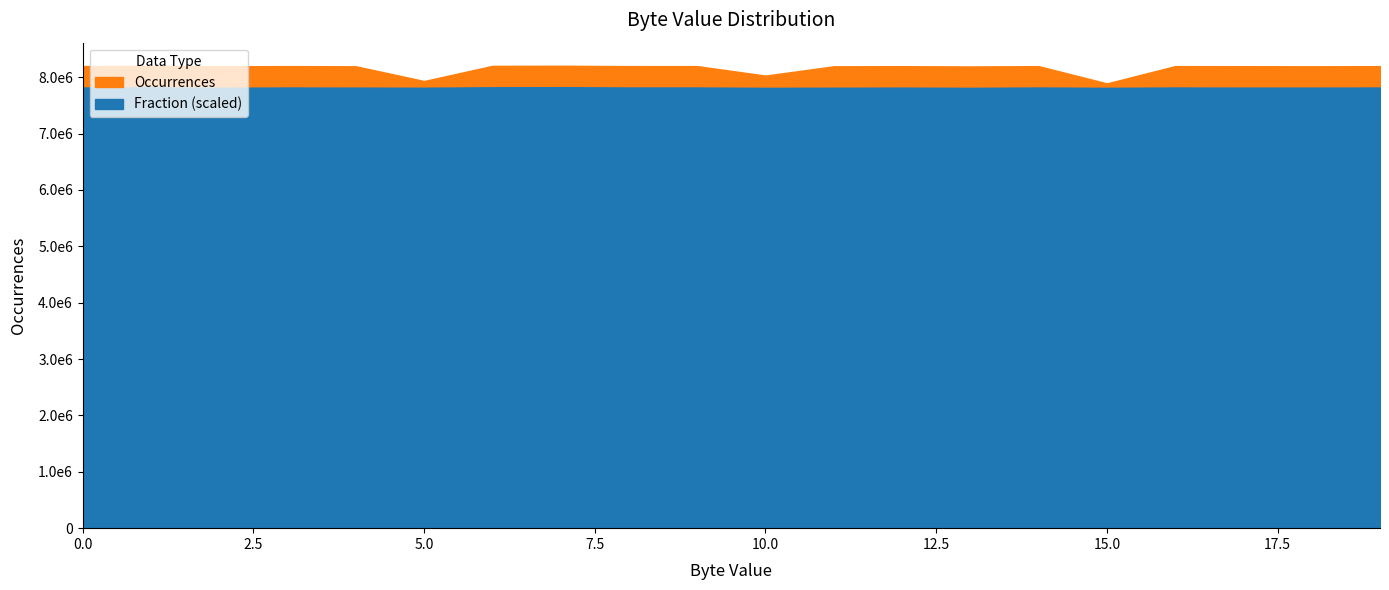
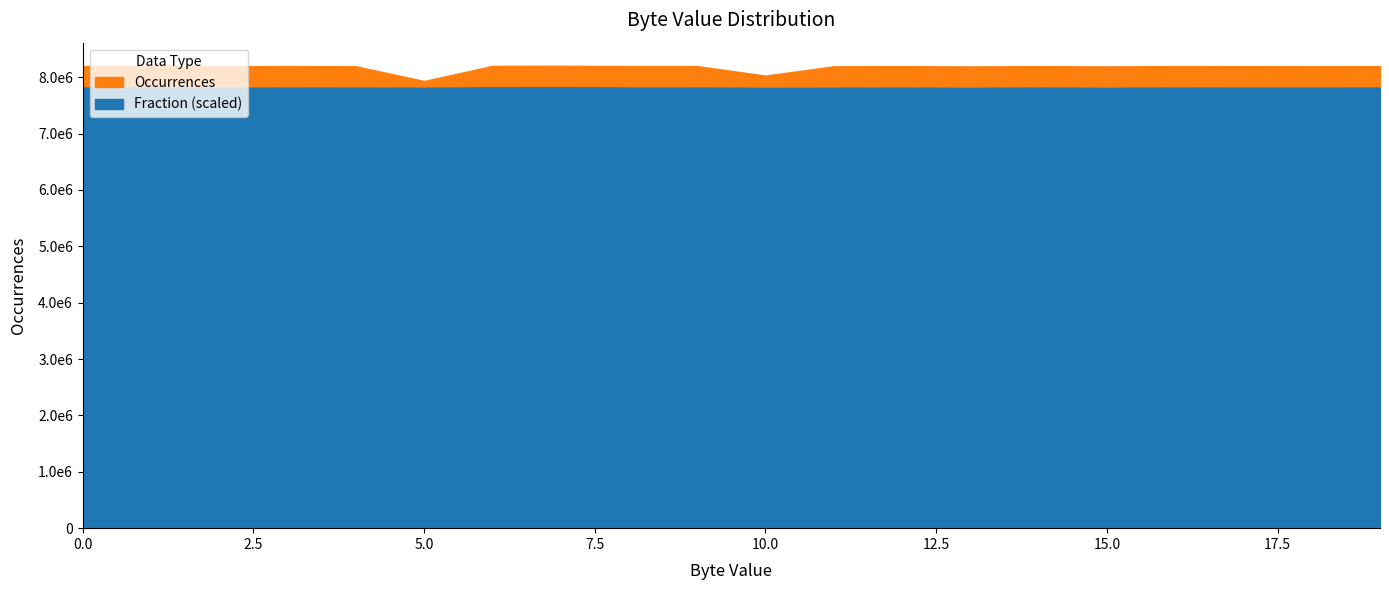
  {
    "Occurrences": {
      "0.0": 8200000,
      "5.0": 7900000,
      "10.0": 8000000,
-     "15.0": 7900000
+     "15.0": 8200000
    },
    "Fraction (scaled)": {
      "0.0": 7800000,
      "5.0": 7800000,
      "10.0": 7800000,
      "15.0": 7800000
    }
  }
